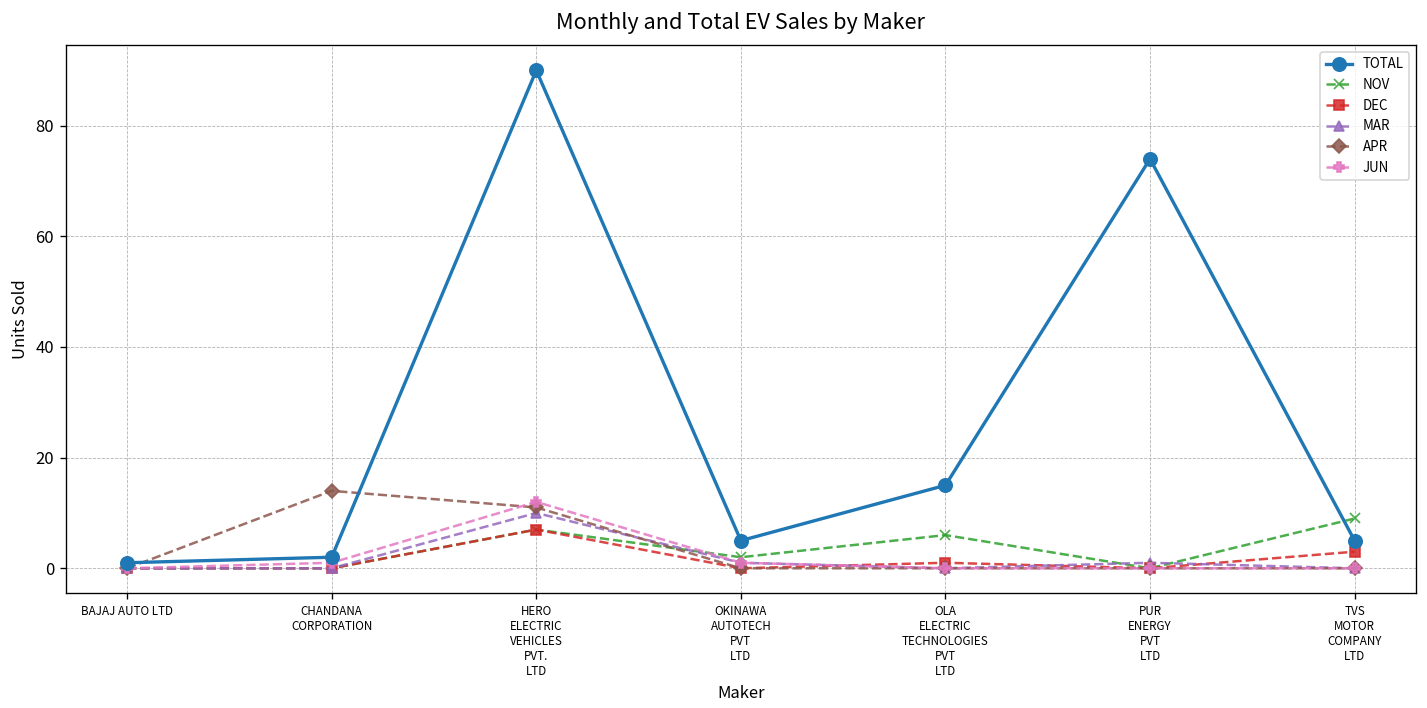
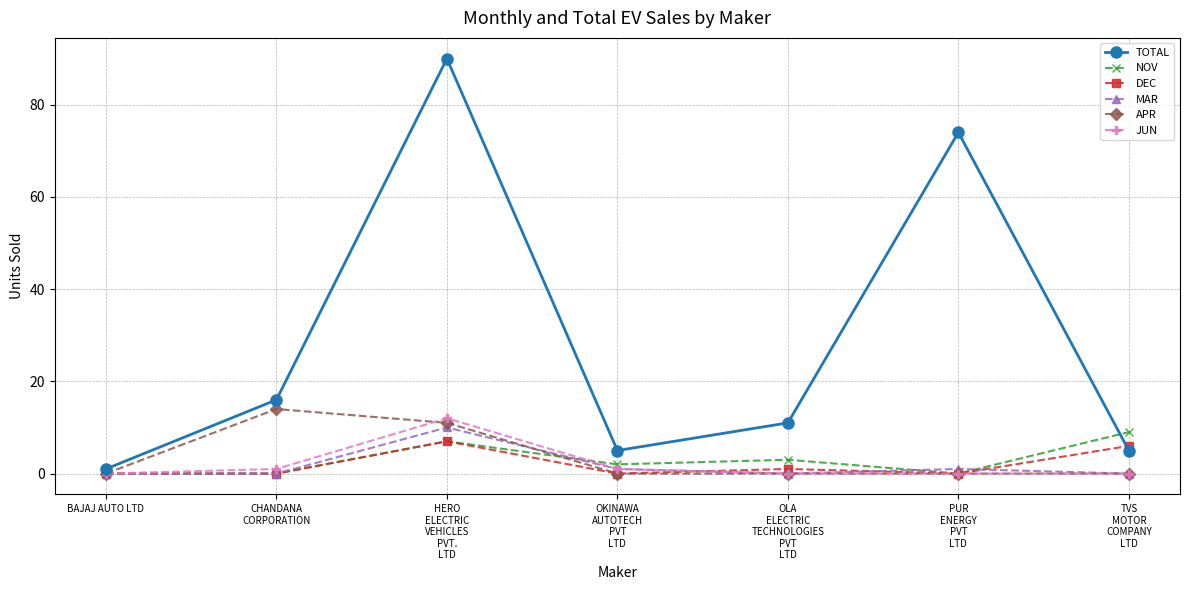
  {
    "TOTAL": {
      "BAJAJ AUTO LTD": 1,
-     "CHANDANA CORPORATION": 2,
+     "CHANDANA CORPORATION": 16,
      "HERO ELECTRIC VEHICLES PVT. LTD": 90,
      "OKINAWA AUTOTECH PVT LTD": 5,
-     "OLA ELECTRIC TECHNOLOGIES PVT LTD": 15,
+     "OLA ELECTRIC TECHNOLOGIES PVT LTD": 11,
      "PUR ENERGY PVT LTD": 74,
      "TVS MOTOR COMPANY LTD": 5
    },
    "NOV": {
      "OKINAWA AUTOTECH PVT LTD": 2,
-     "OLA ELECTRIC TECHNOLOGIES PVT LTD": 6,
+     "OLA ELECTRIC TECHNOLOGIES PVT LTD": 3,
      "TVS MOTOR COMPANY LTD": 9
    },
    "DEC": {
      "OLA ELECTRIC TECHNOLOGIES PVT LTD": 1,
-     "TVS MOTOR COMPANY LTD": 3
+     "TVS MOTOR COMPANY LTD": 6
    },
    "MAR": {
      "HERO ELECTRIC VEHICLES PVT. LTD": 10,
      "PUR ENERGY PVT LTD": 1
    },
    "APR": {
      "CHANDANA CORPORATION": 14,
      "HERO ELECTRIC VEHICLES PVT. LTD": 11
    },
    "JUN": {
      "CHANDANA CORPORATION": 1,
      "HERO ELECTRIC VEHICLES PVT. LTD": 12
    }
  }
